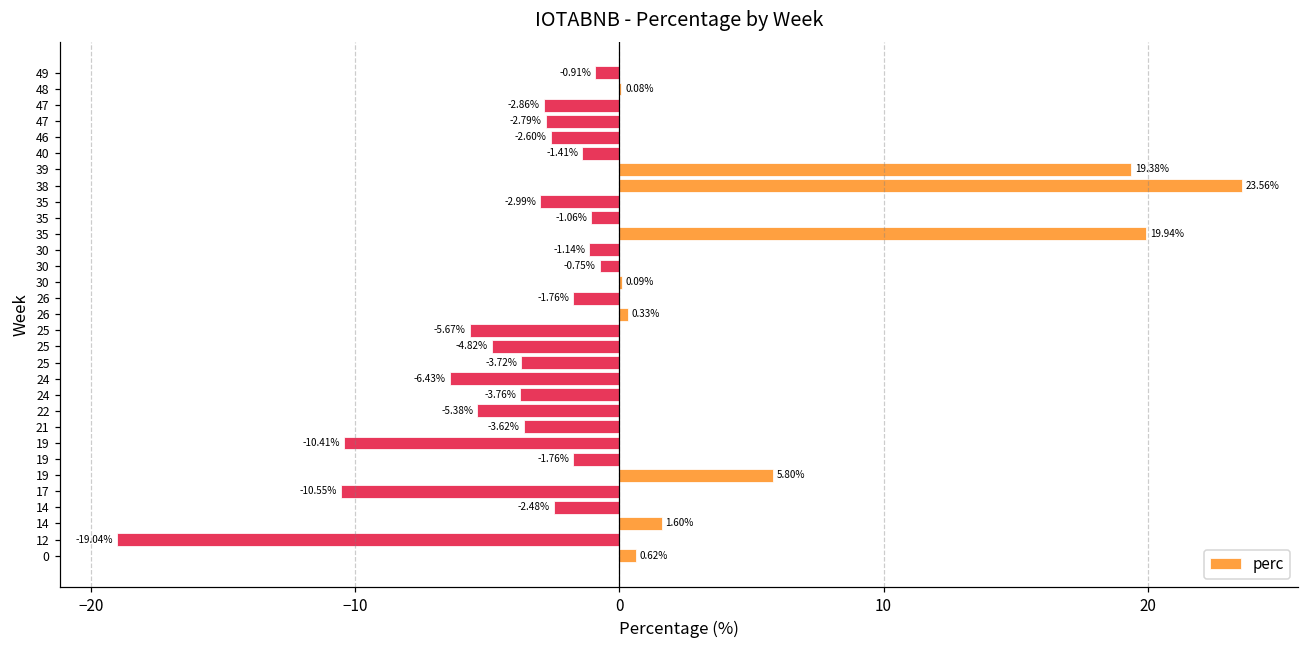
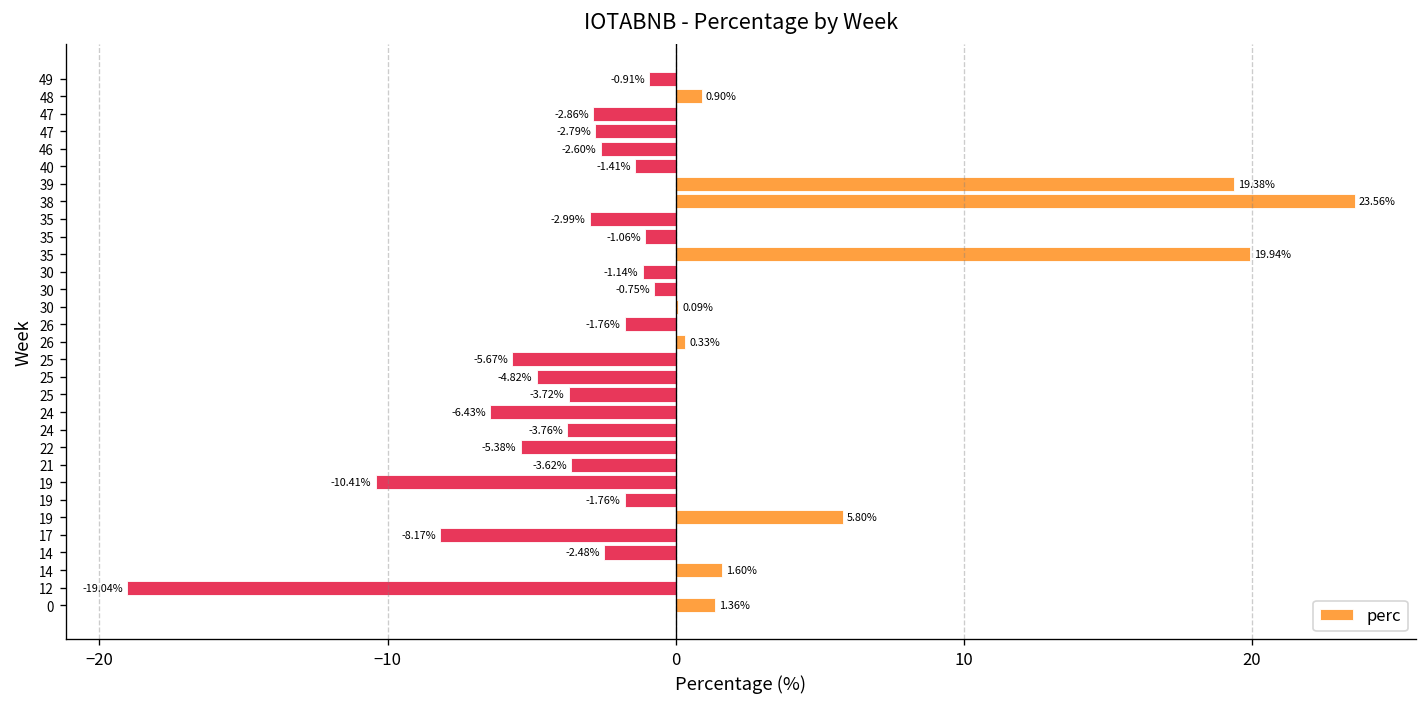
  {
    "49": "-0.91%",
-   "48": "0.08%",
+   "48": "0.90%",
    "46": "-2.60%",
    "40": "-1.41%",
    "39": "19.38%",
    "38": "23.56%",
    "22": "-5.38%",
    "21": "-3.62%",
-   "17": "-10.55%",
+   "17": "-8.17%",
    "12": "-19.04%",
-   "0": "0.62%"
+   "0": "1.36%"
  }
